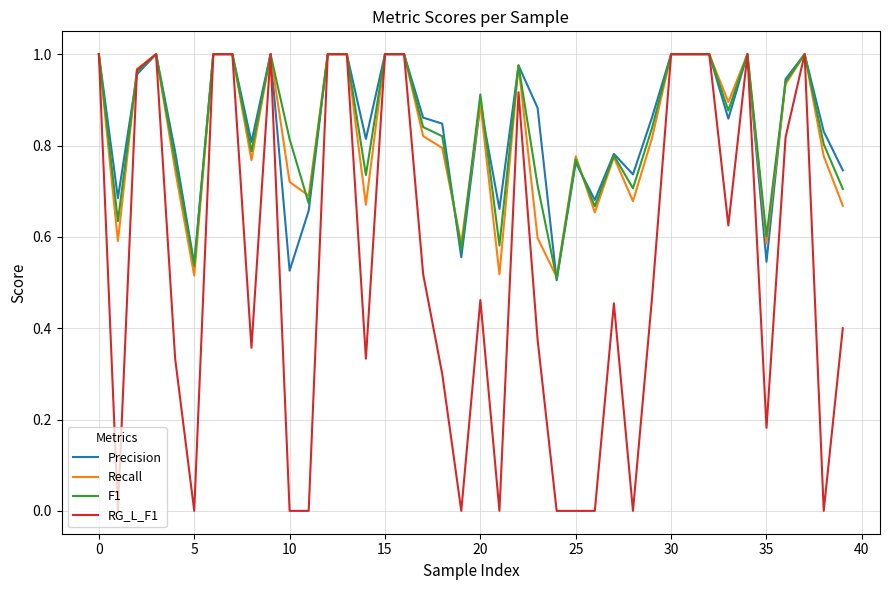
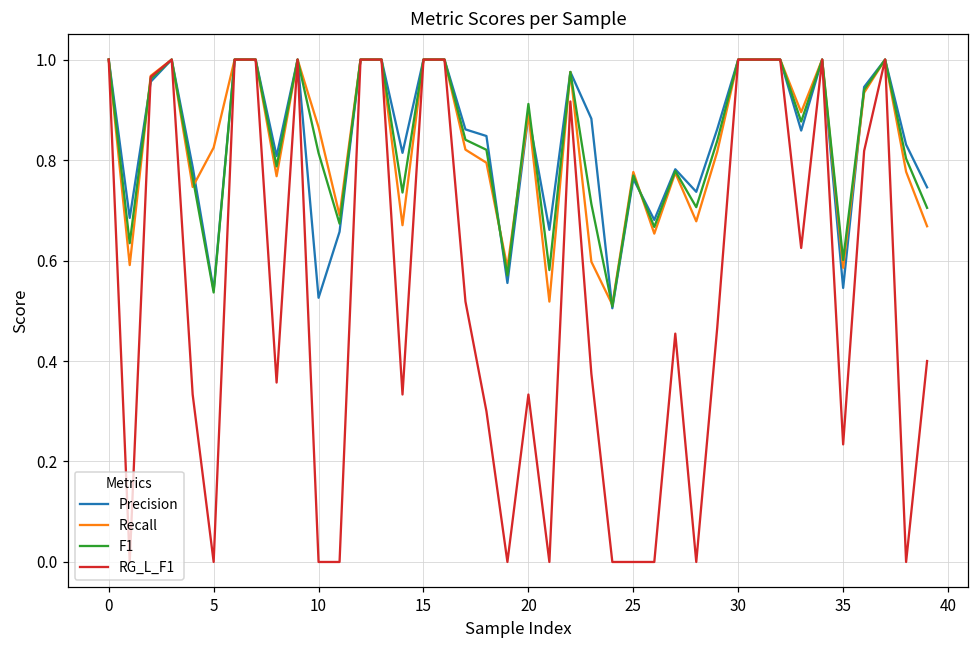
  {
    "Precision": {
      "10": 0.53,
      "25": 0.76,
      "35": 0.55
    },
    "Recall": {
-     "5": 0.52,
-     "10": 0.72,
+     "5": 0.82,
+     "10": 0.87,
      "25": 0.78,
      "35": 0.59
    },
    "F1": {
      "10": 0.81,
      "20": 0.91,
      "25": 0.77,
      "35": 0.60
    },
    "RG_L_F1": {
      "5": 0.00,
      "10": 0.00,
-     "20": 0.46,
+     "20": 0.33,
      "25": 0.00,
-     "35": 0.18
+     "35": 0.23
    }
  }
